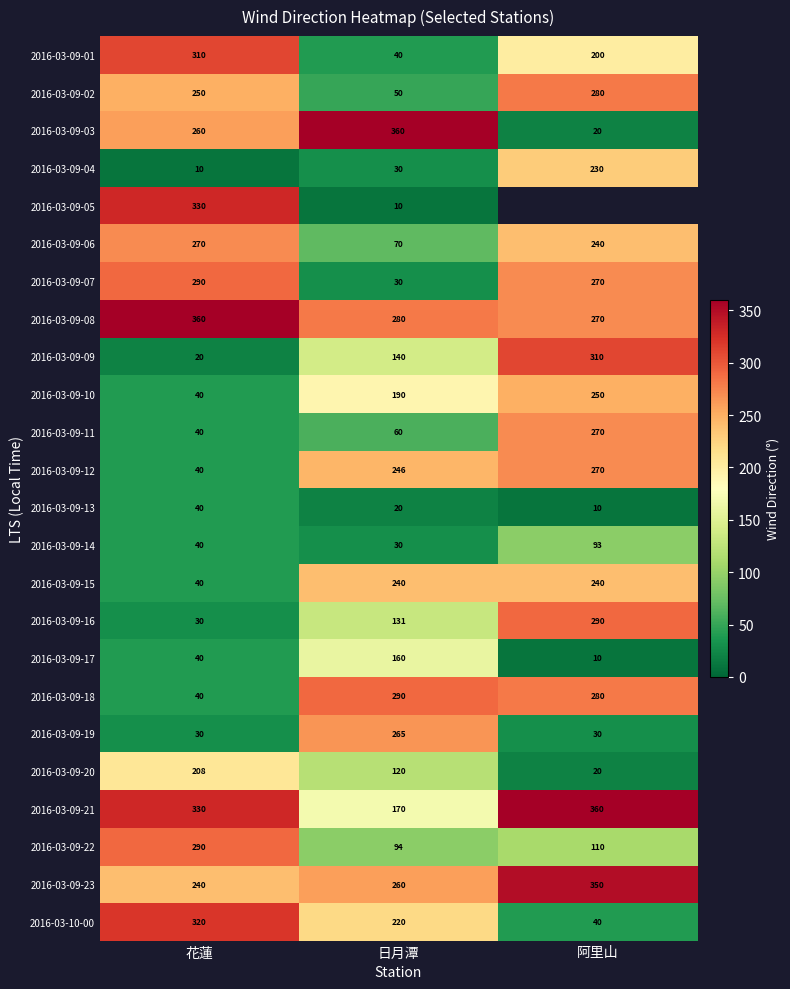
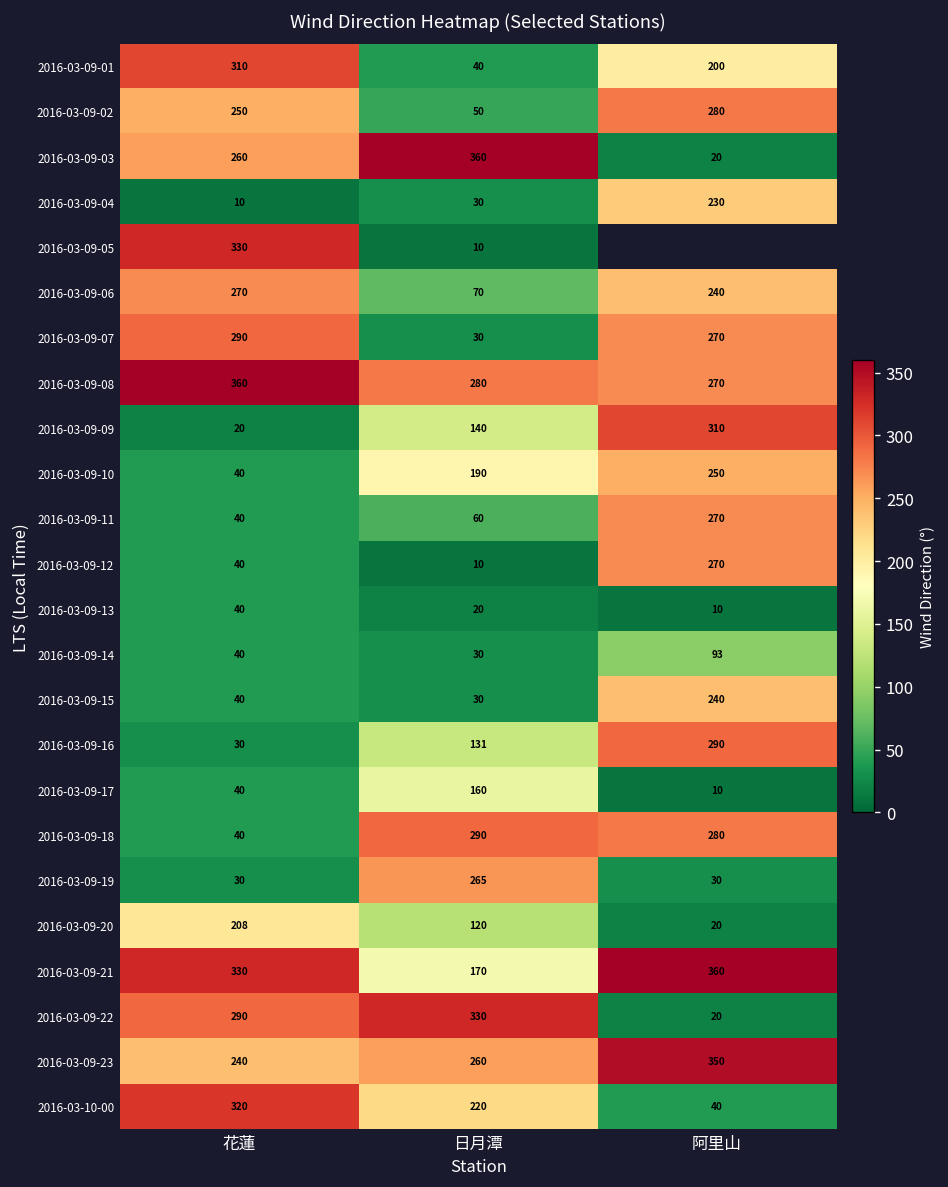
  {
    "2016-03-09-01": {
      "花蓮": 310,
      "日月潭": 40,
      "阿里山": 200
    },
    "2016-03-09-02": {
      "花蓮": 250,
      "日月潭": 50,
      "阿里山": 280
    },
    "2016-03-09-03": {
      "花蓮": 260,
      "日月潭": 360,
      "阿里山": 20
    },
    "2016-03-09-04": {
      "花蓮": 10,
      "日月潭": 30,
      "阿里山": 230
    },
    "2016-03-09-05": {
      "花蓮": 330,
      "日月潭": 10
    },
    "2016-03-09-06": {
      "花蓮": 270,
      "日月潭": 70,
      "阿里山": 240
    },
    "2016-03-09-07": {
      "花蓮": 290,
      "日月潭": 30,
      "阿里山": 270
    },
    "2016-03-09-08": {
      "花蓮": 360,
      "日月潭": 280,
      "阿里山": 270
    },
    "2016-03-09-09": {
      "花蓮": 20,
      "日月潭": 140,
      "阿里山": 310
    },
    "2016-03-09-10": {
      "花蓮": 40,
      "日月潭": 190,
      "阿里山": 250
    },
    "2016-03-09-11": {
      "花蓮": 40,
      "日月潭": 60,
      "阿里山": 270
    },
    "2016-03-09-12": {
      "花蓮": 40,
-     "日月潭": 246,
+     "日月潭": 10,
      "阿里山": 270
    },
    "2016-03-09-13": {
      "花蓮": 40,
      "日月潭": 20,
      "阿里山": 10
    },
    "2016-03-09-14": {
      "花蓮": 40,
      "日月潭": 30,
      "阿里山": 93
    },
    "2016-03-09-15": {
      "花蓮": 40,
-     "日月潭": 240,
+     "日月潭": 30,
      "阿里山": 240
    },
    "2016-03-09-16": {
      "花蓮": 30,
      "日月潭": 131,
      "阿里山": 290
    },
    "2016-03-09-17": {
      "花蓮": 40,
      "日月潭": 160,
      "阿里山": 10
    },
    "2016-03-09-18": {
      "花蓮": 40,
      "日月潭": 290,
      "阿里山": 280
    },
    "2016-03-09-19": {
      "花蓮": 30,
      "日月潭": 265,
      "阿里山": 30
    },
    "2016-03-09-20": {
      "花蓮": 208,
      "日月潭": 120,
      "阿里山": 20
    },
    "2016-03-09-21": {
      "花蓮": 330,
      "日月潭": 170,
      "阿里山": 360
    },
    "2016-03-09-22": {
      "花蓮": 290,
-     "日月潭": 94,
-     "阿里山": 110
+     "日月潭": 330,
+     "阿里山": 20
    },
    "2016-03-09-23": {
      "花蓮": 240,
      "日月潭": 260,
      "阿里山": 350
    },
    "2016-03-10-00": {
      "花蓮": 320,
      "日月潭": 220,
      "阿里山": 40
    }
  }
